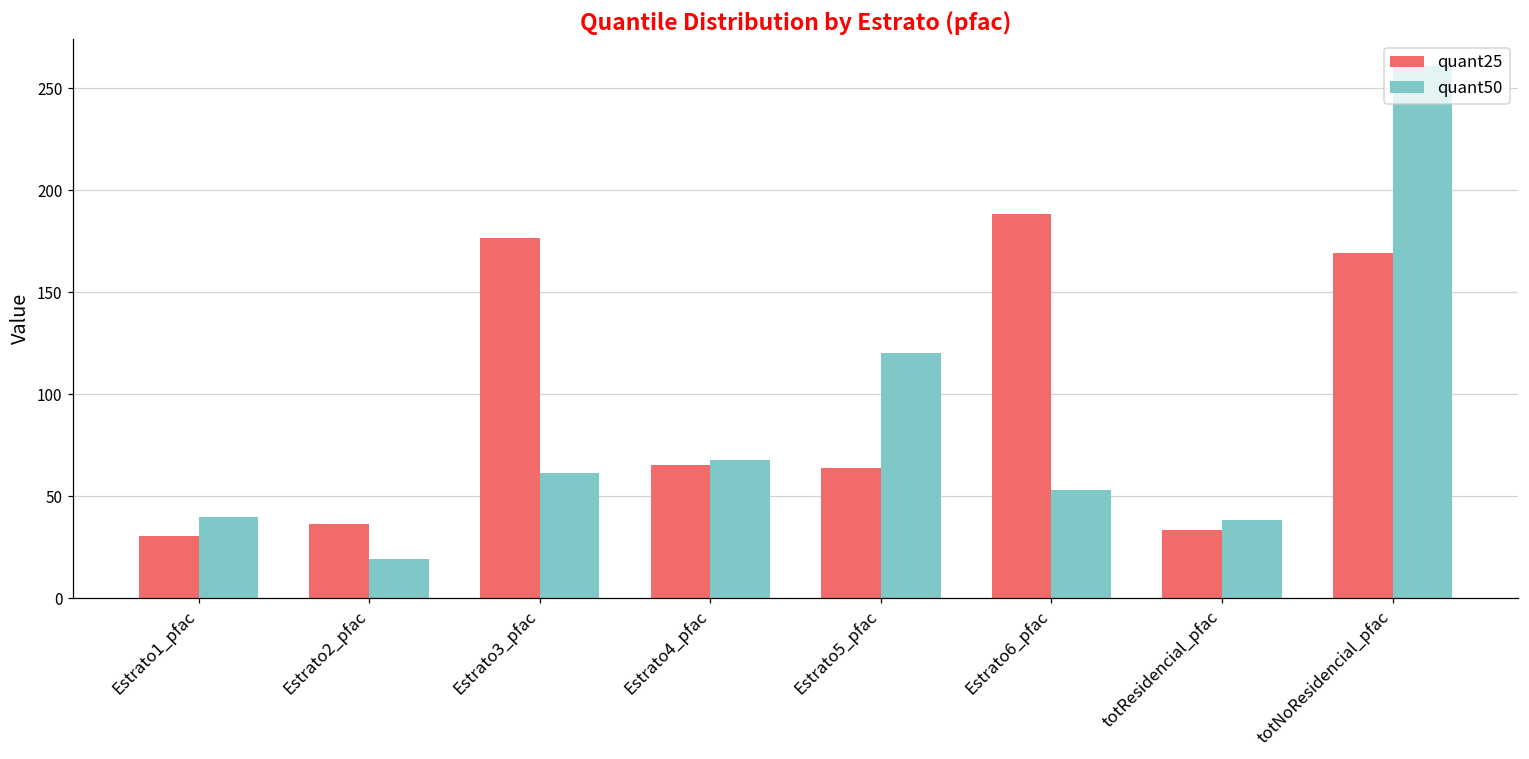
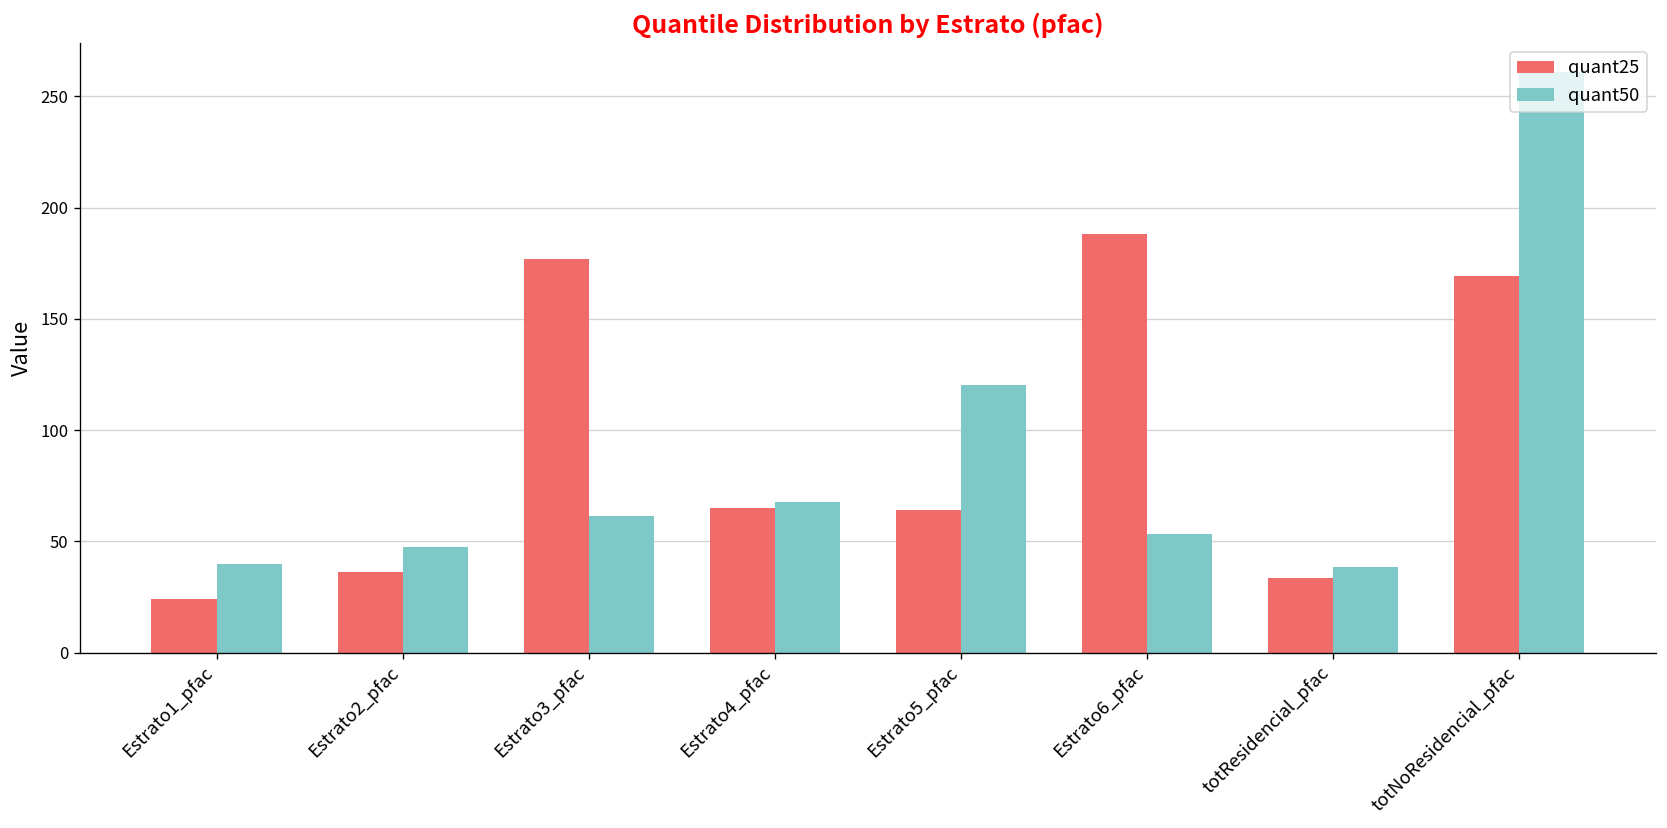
  {
    "quant25": {
-     "Estrato1_pfac": 30,
+     "Estrato1_pfac": 24,
      "Estrato2_pfac": 36,
      "Estrato3_pfac": 177,
      "Estrato4_pfac": 65,
      "Estrato5_pfac": 64,
      "Estrato6_pfac": 188,
      "totResidencial_pfac": 34,
      "totNoResidencial_pfac": 169
    },
    "quant50": {
      "Estrato1_pfac": 40,
-     "Estrato2_pfac": 19,
+     "Estrato2_pfac": 47,
      "Estrato3_pfac": 61,
      "Estrato4_pfac": 68,
      "Estrato5_pfac": 120,
      "Estrato6_pfac": 53,
      "totResidencial_pfac": 39
    }
  }
